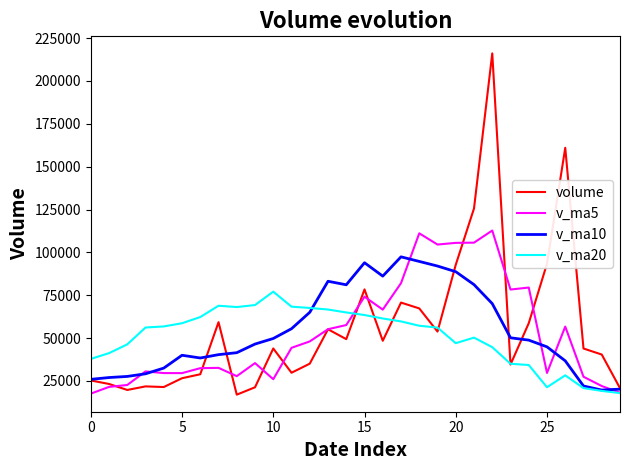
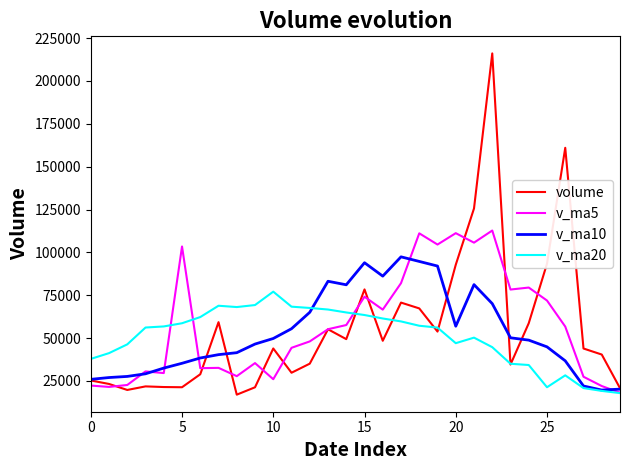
  {
    "volume": {
-     "5": 27000,
+     "5": 21000,
      "10": 44000,
      "15": 78000,
      "20": 93000
    },
    "v_ma5": {
-     "0": 18000,
-     "5": 30000,
+     "0": 22000,
+     "5": 103000,
      "10": 26000,
      "15": 74000,
-     "20": 106000,
-     "25": 30000
+     "20": 111000,
+     "25": 72000
    },
    "v_ma10": {
-     "5": 40000,
+     "5": 35000,
      "10": 50000,
      "15": 94000,
-     "20": 89000,
+     "20": 57000,
      "25": 45000
    },
    "v_ma20": {
      "0": 38000,
      "5": 59000,
      "10": 77000,
      "15": 63000,
      "20": 47000,
      "25": 21000
    }
  }
